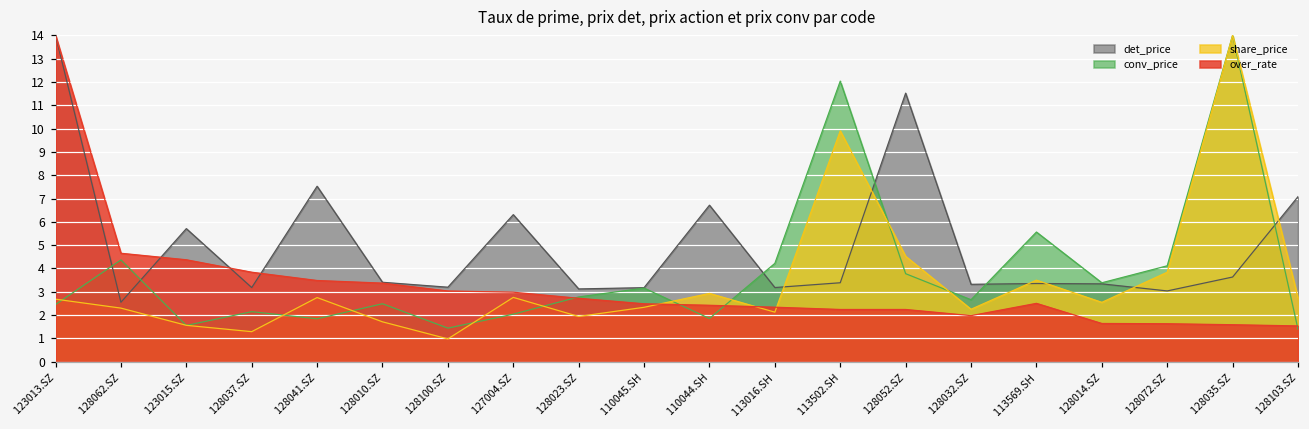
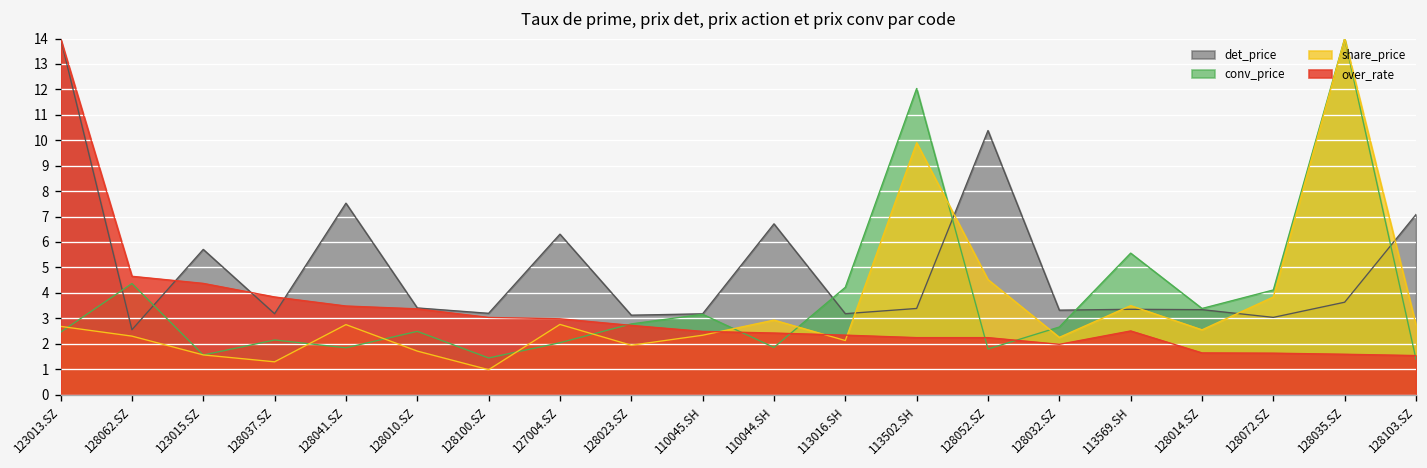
  {
    "det_price": {
      "128062.SZ": 2.5,
      "123015.SZ": 5.7,
      "128037.SZ": 3.2,
      "128041.SZ": 7.5,
      "128100.SZ": 3.2,
      "127004.SZ": 6.3,
      "128023.SZ": 3.1,
      "110044.SH": 6.7,
      "113016.SH": 3.2,
      "113502.SH": 3.4,
-     "128052.SZ": 11.5,
+     "128052.SZ": 10.4,
      "128032.SZ": 3.3,
      "113569.SH": 3.4,
      "128072.SZ": 3.0,
      "128035.SZ": 3.6,
      "128103.SZ": 7.1
    },
    "conv_price": {
      "123013.SZ": 2.5,
      "128062.SZ": 4.4,
      "128037.SZ": 2.1,
      "128041.SZ": 1.8,
      "128010.SZ": 2.5,
      "128100.SZ": 1.4,
      "127004.SZ": 2.0,
      "110044.SH": 1.9,
      "113016.SH": 4.2,
      "113502.SH": 12.0,
-     "128052.SZ": 3.8,
+     "128052.SZ": 1.8,
      "128032.SZ": 2.7,
      "113569.SH": 5.6,
      "128072.SZ": 4.1,
      "128103.SZ": 1.4
    },
    "share_price": {
      "123013.SZ": 2.7,
      "128062.SZ": 2.3,
      "128037.SZ": 1.3,
      "128041.SZ": 2.8,
      "128010.SZ": 1.7,
      "128100.SZ": 1.0,
      "127004.SZ": 2.8,
      "128023.SZ": 1.9,
      "110045.SH": 2.3,
      "110044.SH": 2.9,
      "113016.SH": 2.1,
      "113502.SH": 9.9,
      "128052.SZ": 4.5,
      "128032.SZ": 2.3,
      "113569.SH": 3.5,
      "128014.SZ": 2.5,
      "128072.SZ": 3.8,
      "128103.SZ": 2.7
    },
    "over_rate": {
      "128062.SZ": 4.7,
      "123015.SZ": 4.4,
      "128037.SZ": 3.8,
      "128041.SZ": 3.5,
      "128100.SZ": 3.0,
      "127004.SZ": 3.0,
      "110045.SH": 2.5,
      "110044.SH": 2.4,
      "113016.SH": 2.3,
      "113502.SH": 2.2,
      "128052.SZ": 2.2,
      "128032.SZ": 2.0,
      "113569.SH": 2.5,
      "128014.SZ": 1.6,
      "128072.SZ": 1.6,
      "128035.SZ": 1.6,
      "128103.SZ": 1.5
    }
  }
